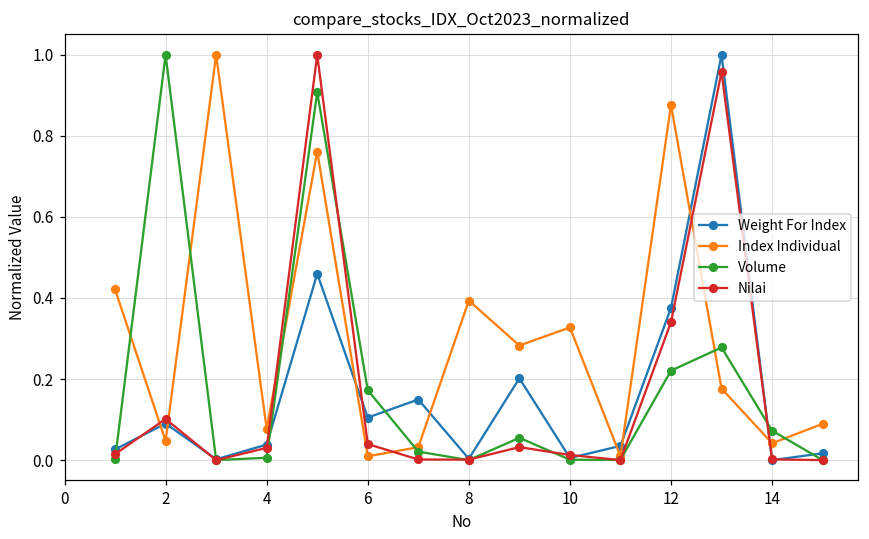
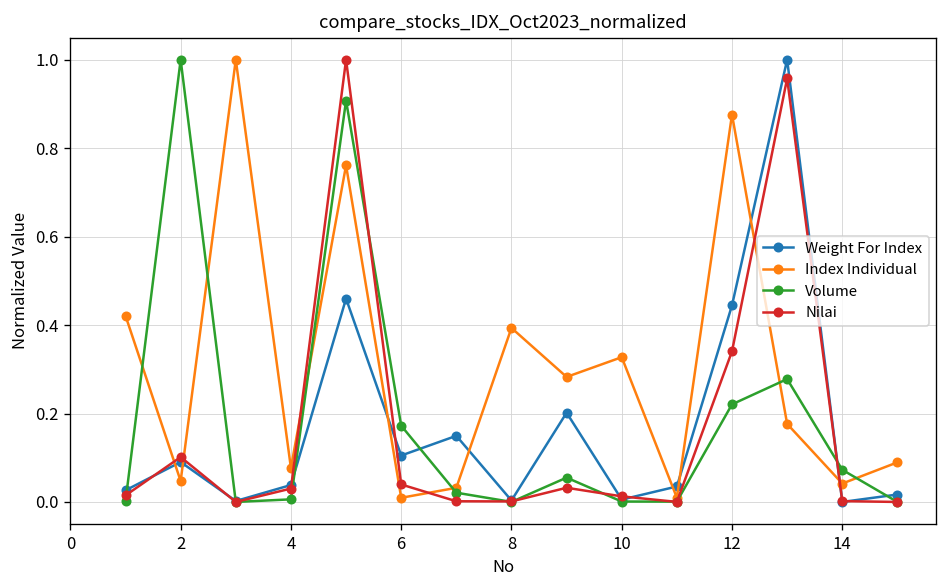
  {
    "Weight For Index": {
      "2": 0.09,
      "4": 0.04,
      "6": 0.10,
-     "12": 0.38
+     "12": 0.44
    },
    "Index Individual": {
      "2": 0.05,
      "4": 0.08,
      "6": 0.01,
      "8": 0.39,
      "10": 0.33,
      "12": 0.88,
      "14": 0.04
    },
    "Volume": {
      "2": 1.00,
      "4": 0.01,
      "6": 0.17,
      "12": 0.22,
      "14": 0.07
    },
    "Nilai": {
      "2": 0.10,
      "4": 0.03,
      "6": 0.04,
      "10": 0.01,
      "12": 0.34
    }
  }
